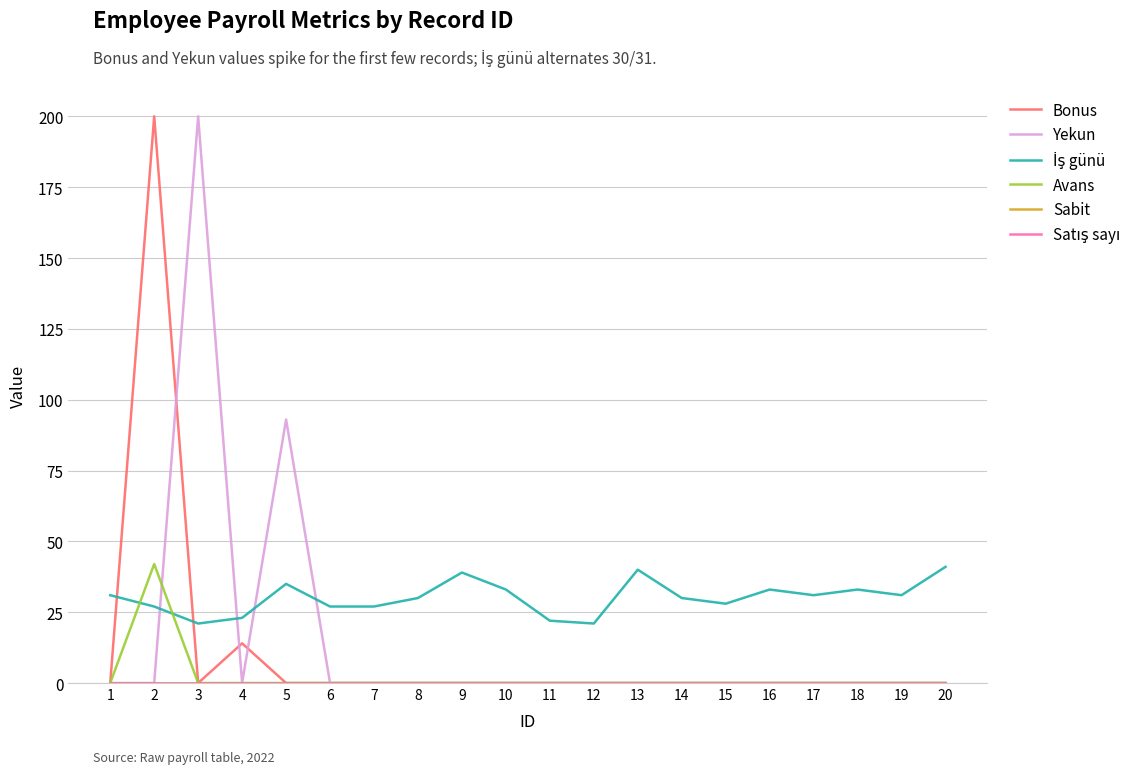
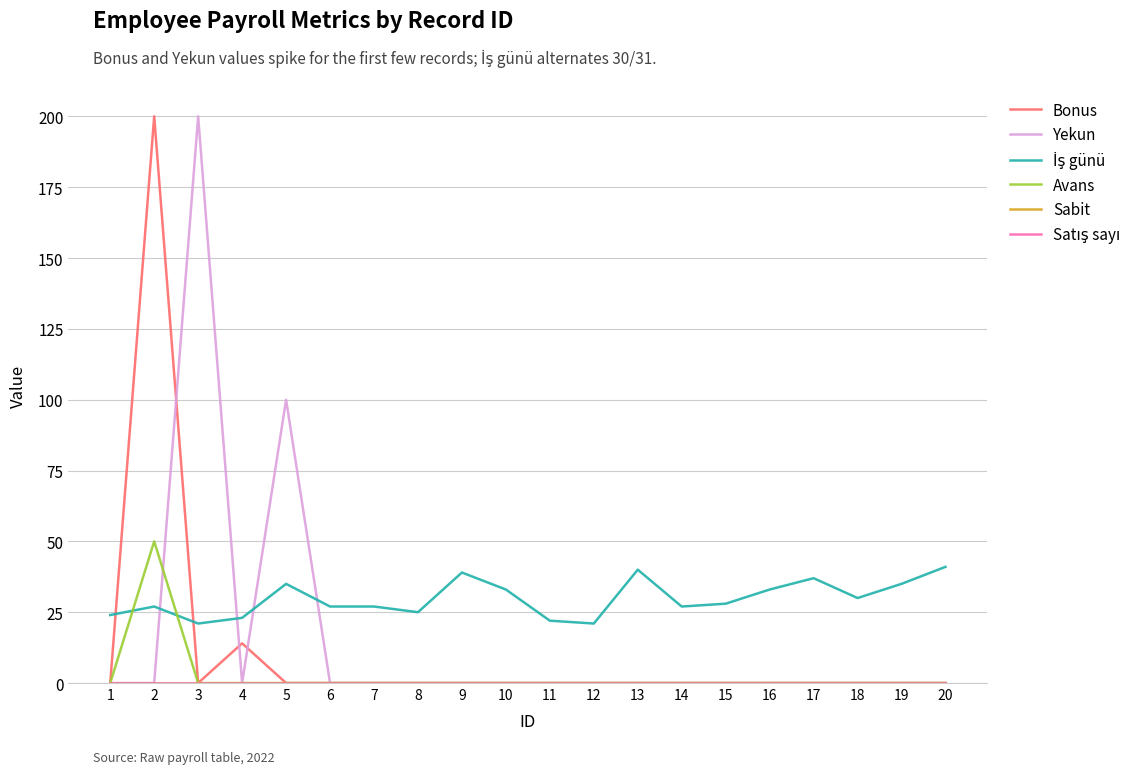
  {
    "Bonus": {
      "2": 200,
      "4": 14
    },
    "Yekun": {
      "3": 200,
-     "5": 93
+     "5": 100
    },
    "İş günü": {
-     "1": 31,
+     "1": 24,
      "2": 27,
      "3": 21,
      "4": 23,
      "5": 35,
      "6": 27,
      "7": 27,
-     "8": 30,
+     "8": 25,
      "9": 39,
      "10": 33,
      "11": 22,
      "12": 21,
      "13": 40,
-     "14": 30,
+     "14": 27,
      "15": 28,
      "16": 33,
-     "17": 31,
-     "18": 33,
-     "19": 31,
+     "17": 37,
+     "18": 30,
+     "19": 35,
      "20": 41
    },
    "Avans": {
-     "2": 42
+     "2": 50
    }
  }
